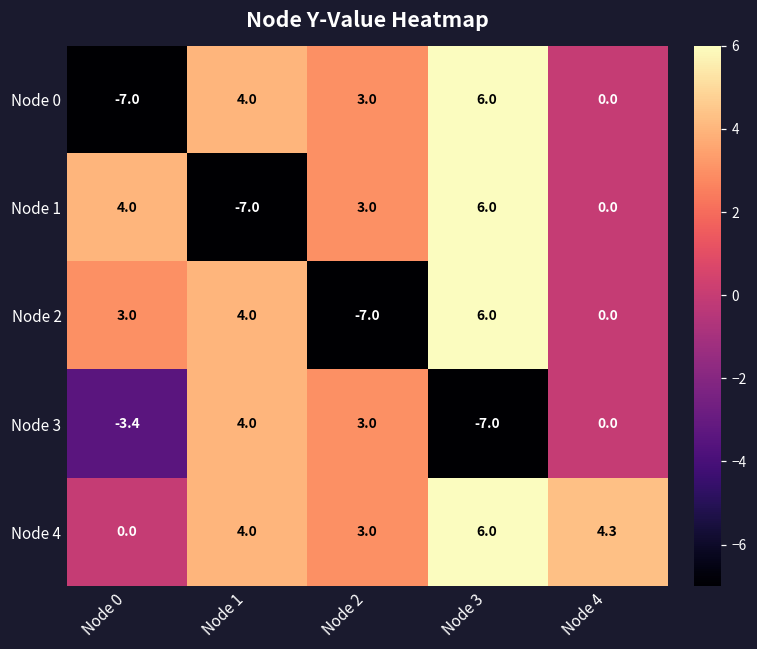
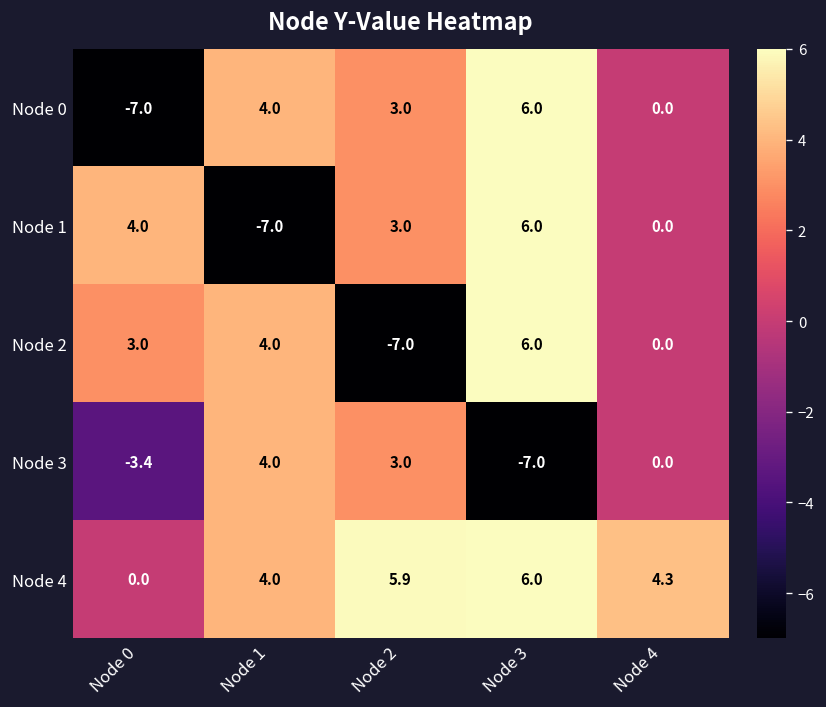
  {
    "Node 0": {
      "Node 0": -7.0,
      "Node 1": 4.0,
      "Node 2": 3.0,
      "Node 3": 6.0,
      "Node 4": 0.0
    },
    "Node 1": {
      "Node 0": 4.0,
      "Node 1": -7.0,
      "Node 2": 3.0,
      "Node 3": 6.0,
      "Node 4": 0.0
    },
    "Node 2": {
      "Node 0": 3.0,
      "Node 1": 4.0,
      "Node 2": -7.0,
      "Node 3": 6.0,
      "Node 4": 0.0
    },
    "Node 3": {
      "Node 0": -3.4,
      "Node 1": 4.0,
      "Node 2": 3.0,
      "Node 3": -7.0,
      "Node 4": 0.0
    },
    "Node 4": {
      "Node 0": 0.0,
      "Node 1": 4.0,
-     "Node 2": 3.0,
+     "Node 2": 5.9,
      "Node 3": 6.0,
      "Node 4": 4.3
    }
  }
